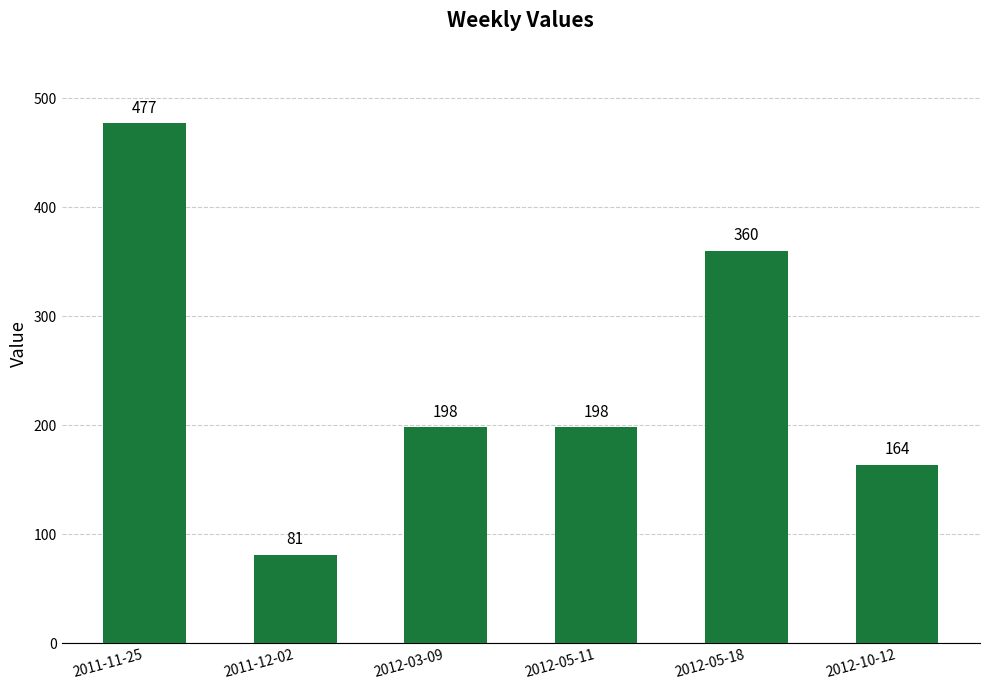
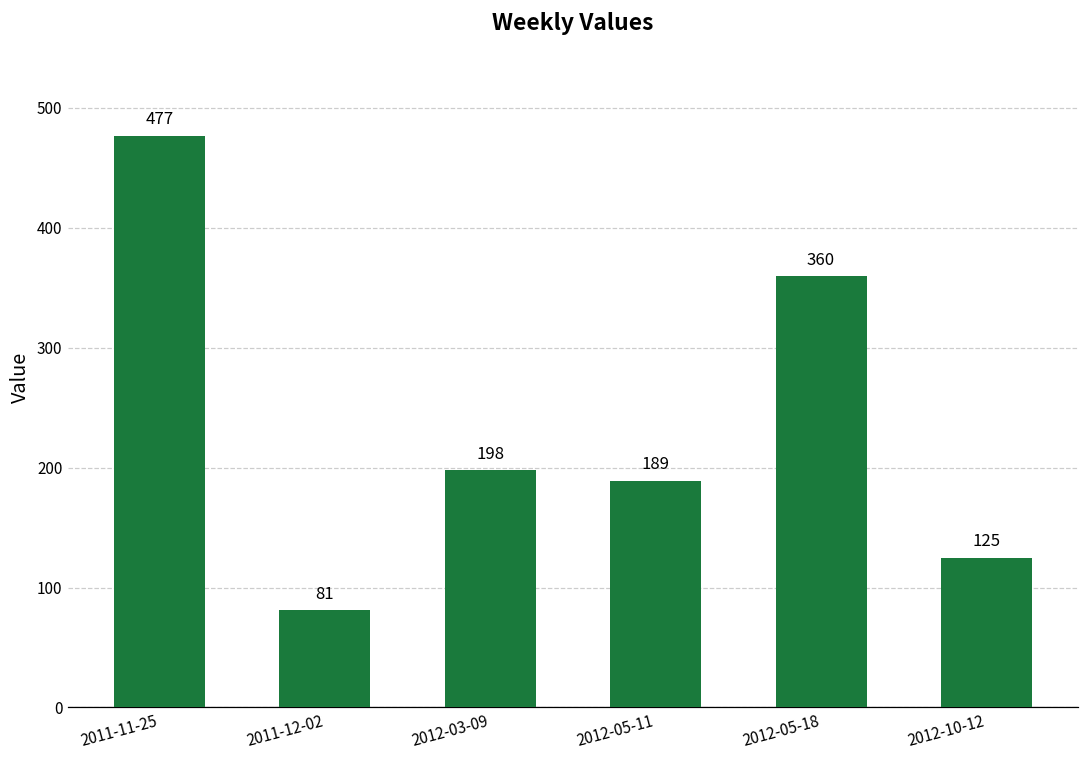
  {
    "2011-11-25": 477,
    "2011-12-02": 81,
    "2012-03-09": 198,
-   "2012-05-11": 198,
+   "2012-05-11": 189,
    "2012-05-18": 360,
-   "2012-10-12": 164
+   "2012-10-12": 125
  }
